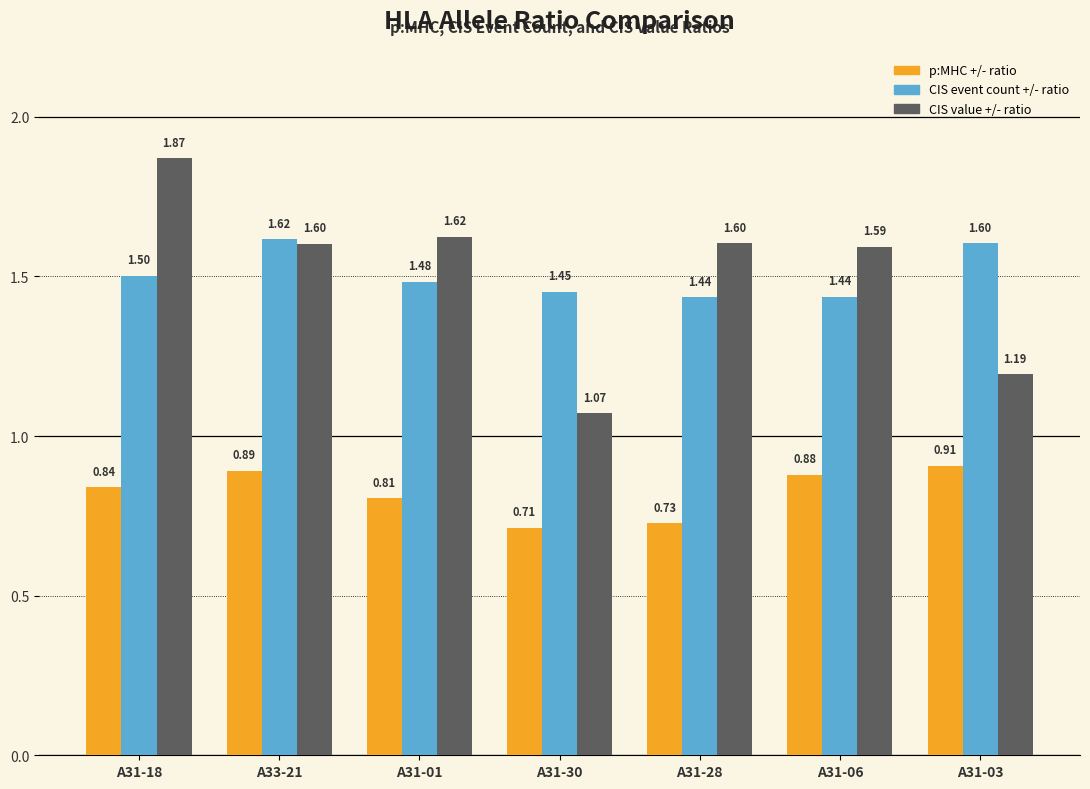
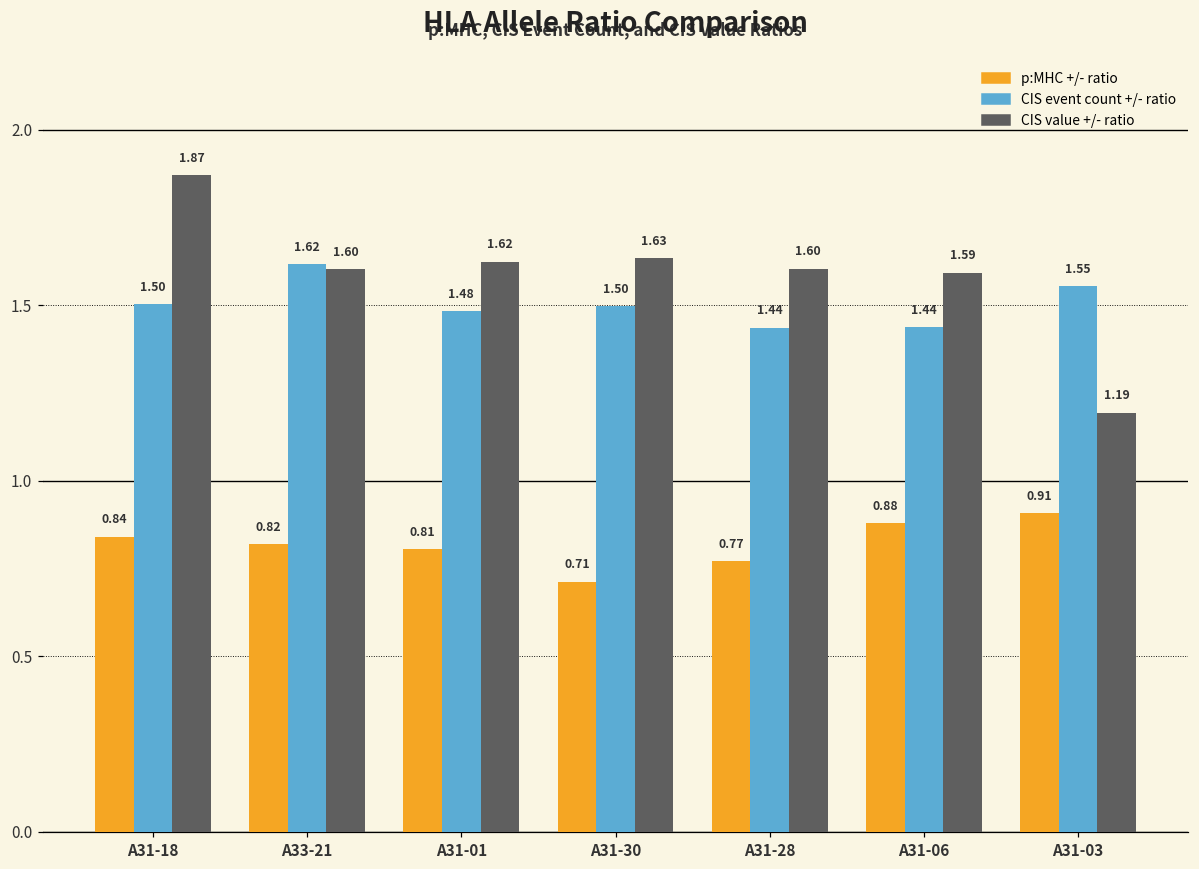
  {
    "p:MHC +/- ratio": {
      "A31-18": 0.84,
-     "A33-21": 0.89,
+     "A33-21": 0.82,
      "A31-01": 0.81,
      "A31-30": 0.71,
-     "A31-28": 0.73,
+     "A31-28": 0.77,
      "A31-06": 0.88,
      "A31-03": 0.91
    },
    "CIS event count +/- ratio": {
      "A31-18": 1.50,
      "A33-21": 1.62,
      "A31-01": 1.48,
-     "A31-30": 1.45,
+     "A31-30": 1.50,
      "A31-28": 1.44,
      "A31-06": 1.44,
-     "A31-03": 1.60
+     "A31-03": 1.55
    },
    "CIS value +/- ratio": {
      "A31-18": 1.87,
      "A33-21": 1.60,
      "A31-01": 1.62,
-     "A31-30": 1.07,
+     "A31-30": 1.63,
      "A31-28": 1.60,
      "A31-06": 1.59,
      "A31-03": 1.19
    }
  }
